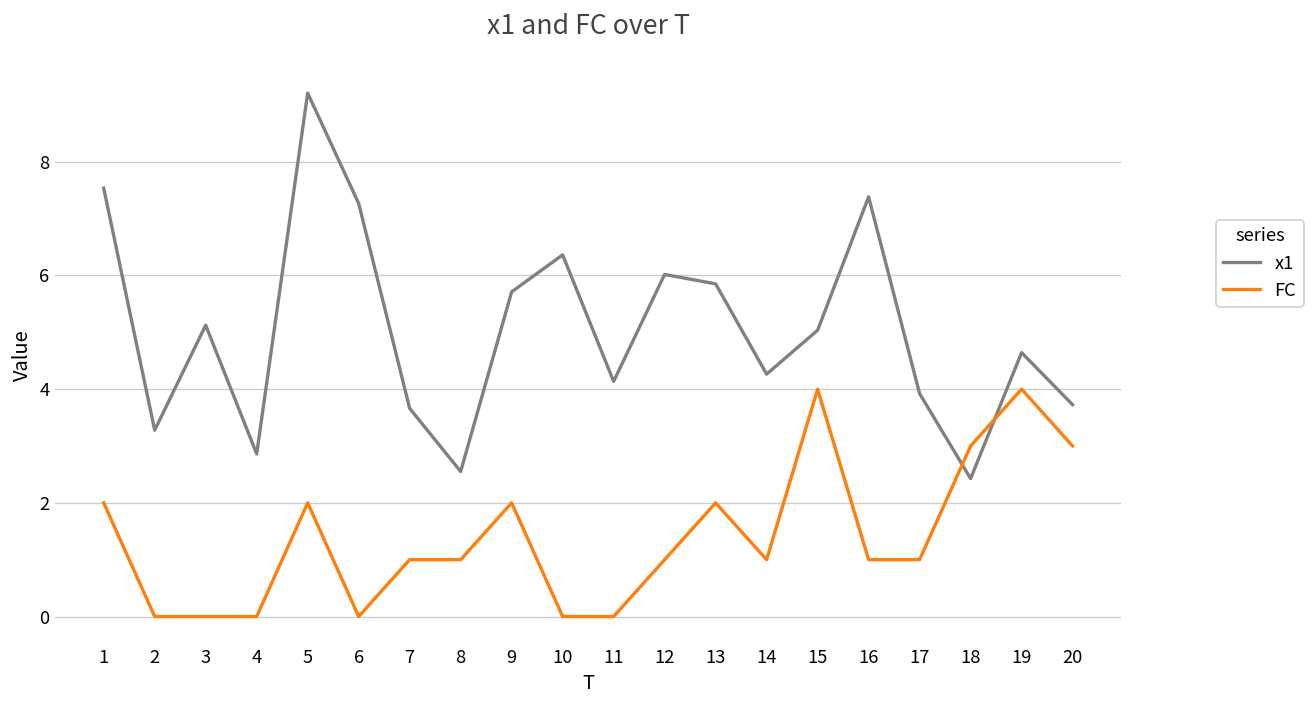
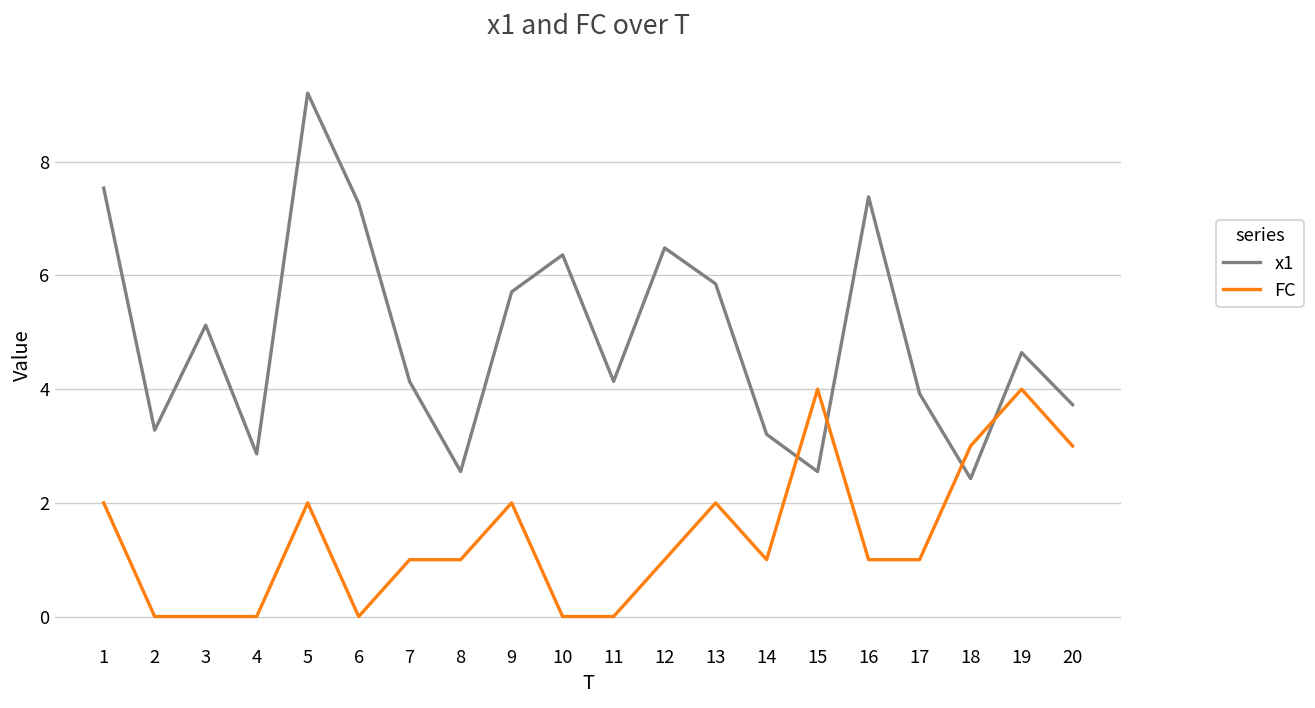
  {
    "x1": {
      "1": 7.5,
      "2": 3.3,
      "3": 5.1,
      "4": 2.9,
      "5": 9.2,
      "6": 7.3,
-     "7": 3.7,
+     "7": 4.1,
      "8": 2.6,
      "9": 5.7,
      "10": 6.4,
      "11": 4.1,
-     "12": 6.0,
+     "12": 6.5,
      "13": 5.9,
-     "14": 4.3,
-     "15": 5.0,
+     "14": 3.2,
+     "15": 2.5,
      "16": 7.4,
      "17": 3.9,
      "18": 2.4,
      "19": 4.6,
      "20": 3.7
    },
    "FC": {
      "1": 2.0,
      "2": 0.0,
      "3": 0.0,
      "4": 0.0,
      "5": 2.0,
      "6": 0.0,
      "7": 1.0,
      "8": 1.0,
      "9": 2.0,
      "10": 0.0,
      "11": 0.0,
      "12": 1.0,
      "13": 2.0,
      "14": 1.0,
      "15": 4.0,
      "16": 1.0,
      "17": 1.0,
      "18": 3.0,
      "19": 4.0,
      "20": 3.0
    }
  }
